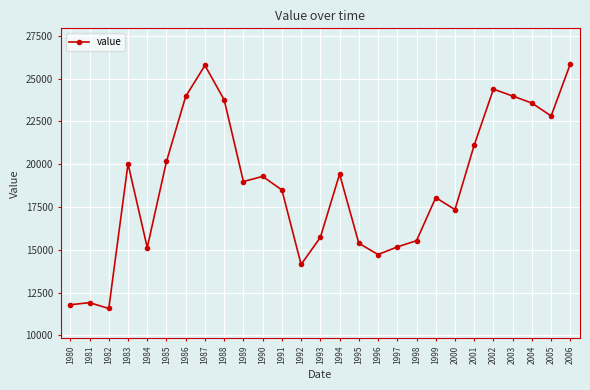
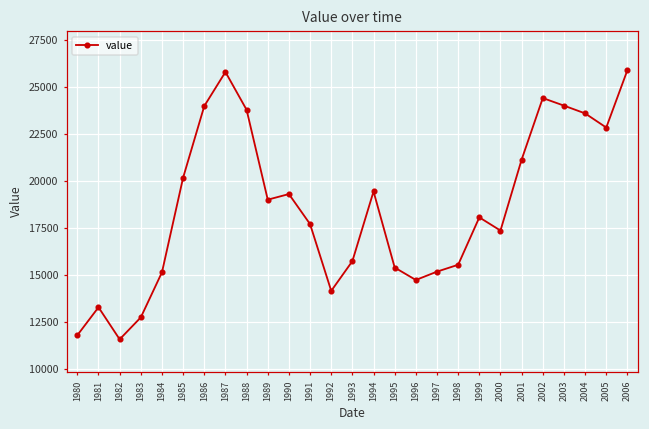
  {
    "1980": 11800,
-   "1981": 11900,
+   "1981": 13300,
    "1982": 11600,
-   "1983": 20000,
+   "1983": 12700,
    "1984": 15100,
    "1985": 20200,
    "1986": 24000,
    "1987": 25800,
    "1988": 23800,
    "1989": 19000,
    "1990": 19300,
-   "1991": 18500,
+   "1991": 17700,
    "1992": 14100,
    "1993": 15700,
    "1994": 19400,
    "1995": 15400,
    "1996": 14700,
    "1997": 15200,
    "1998": 15500,
    "1999": 18100,
    "2000": 17300,
    "2001": 21100,
    "2002": 24400,
    "2003": 24000,
    "2004": 23600,
    "2005": 22800,
    "2006": 25900
  }
